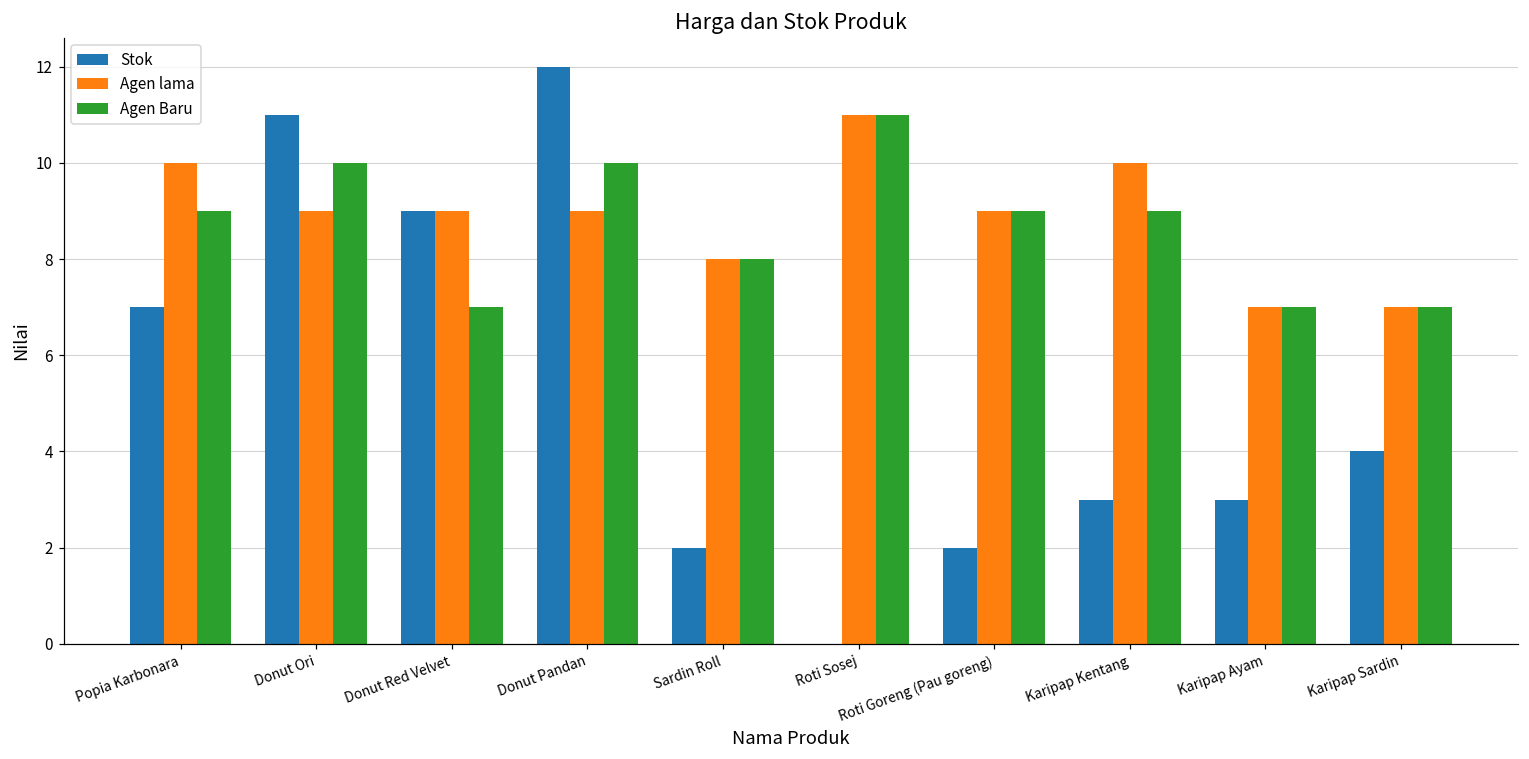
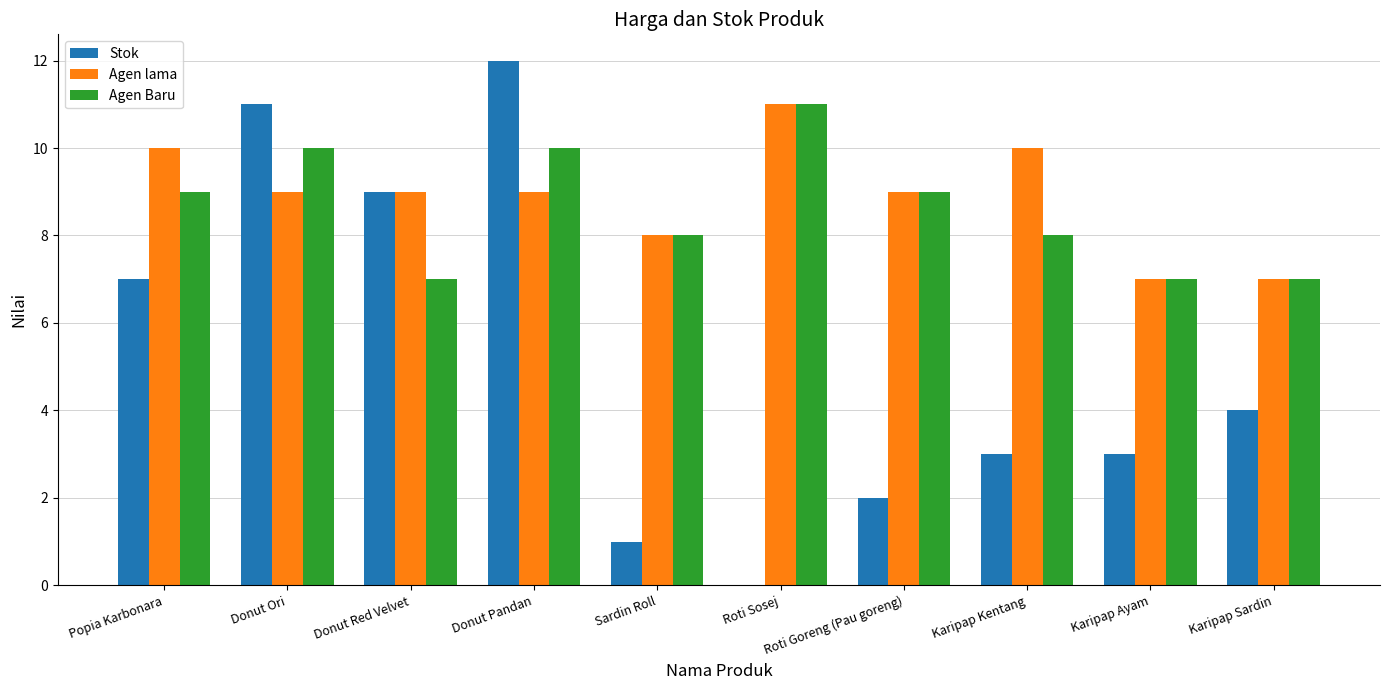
  {
    "Stok": {
      "Popia Karbonara": 7,
      "Donut Ori": 11,
      "Donut Red Velvet": 9,
      "Donut Pandan": 12,
-     "Sardin Roll": 2,
+     "Sardin Roll": 1,
      "Roti Sosej": 0,
      "Roti Goreng (Pau goreng)": 2,
      "Karipap Kentang": 3,
      "Karipap Ayam": 3,
      "Karipap Sardin": 4
    },
    "Agen lama": {
      "Popia Karbonara": 10,
      "Donut Ori": 9,
      "Donut Red Velvet": 9,
      "Donut Pandan": 9,
      "Sardin Roll": 8,
      "Roti Sosej": 11,
      "Roti Goreng (Pau goreng)": 9,
      "Karipap Kentang": 10,
      "Karipap Ayam": 7,
      "Karipap Sardin": 7
    },
    "Agen Baru": {
      "Popia Karbonara": 9,
      "Donut Ori": 10,
      "Donut Red Velvet": 7,
      "Donut Pandan": 10,
      "Sardin Roll": 8,
      "Roti Sosej": 11,
      "Roti Goreng (Pau goreng)": 9,
-     "Karipap Kentang": 9,
+     "Karipap Kentang": 8,
      "Karipap Ayam": 7,
      "Karipap Sardin": 7
    }
  }
